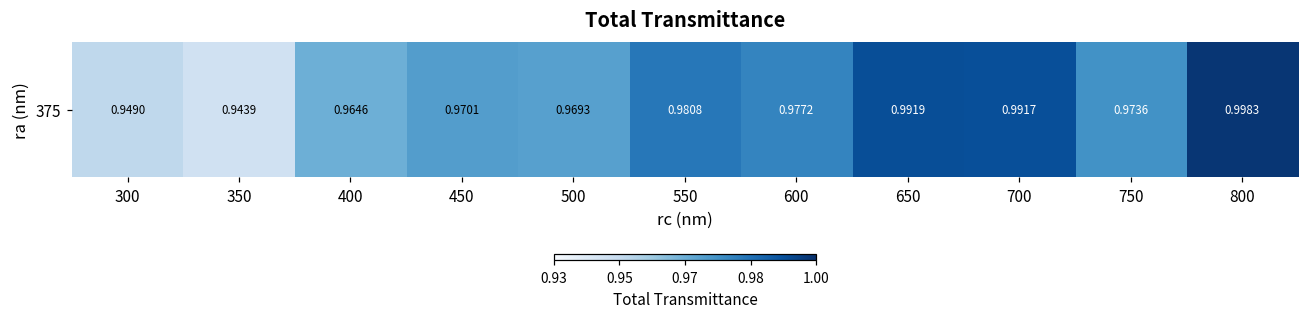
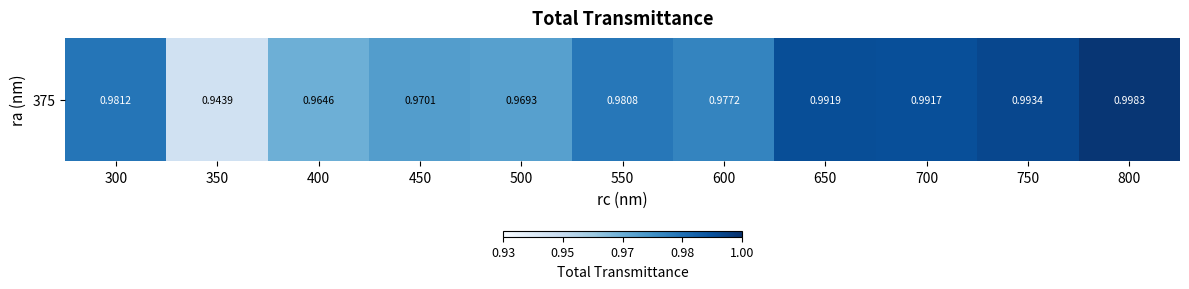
  {
    "375": {
-     "300": 0.9490,
+     "300": 0.9812,
      "350": 0.9439,
      "400": 0.9646,
      "450": 0.9701,
      "500": 0.9693,
      "550": 0.9808,
      "600": 0.9772,
      "650": 0.9919,
      "700": 0.9917,
-     "750": 0.9736,
+     "750": 0.9934,
      "800": 0.9983
    }
  }
